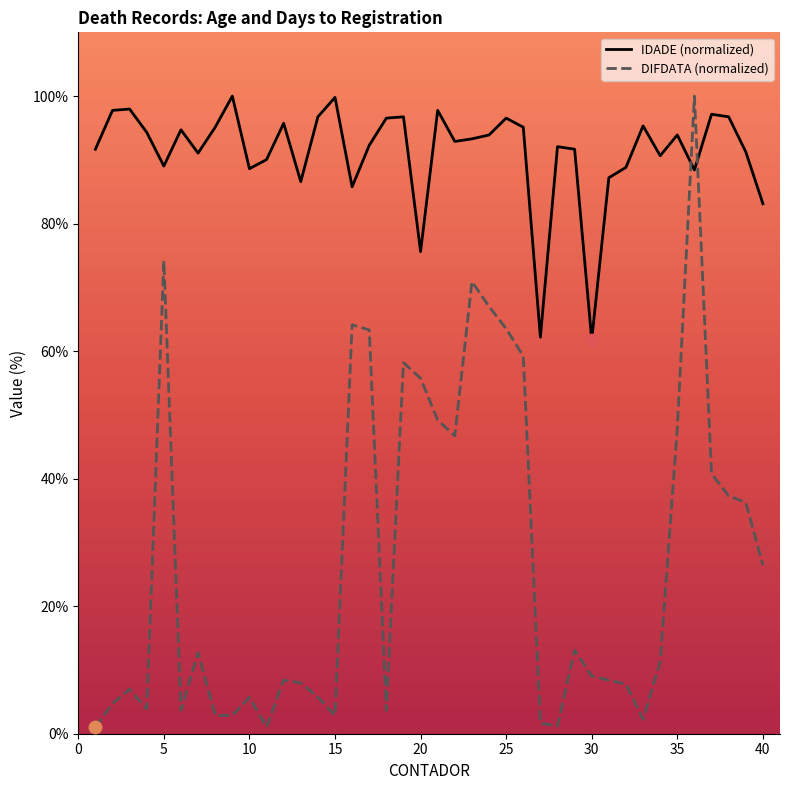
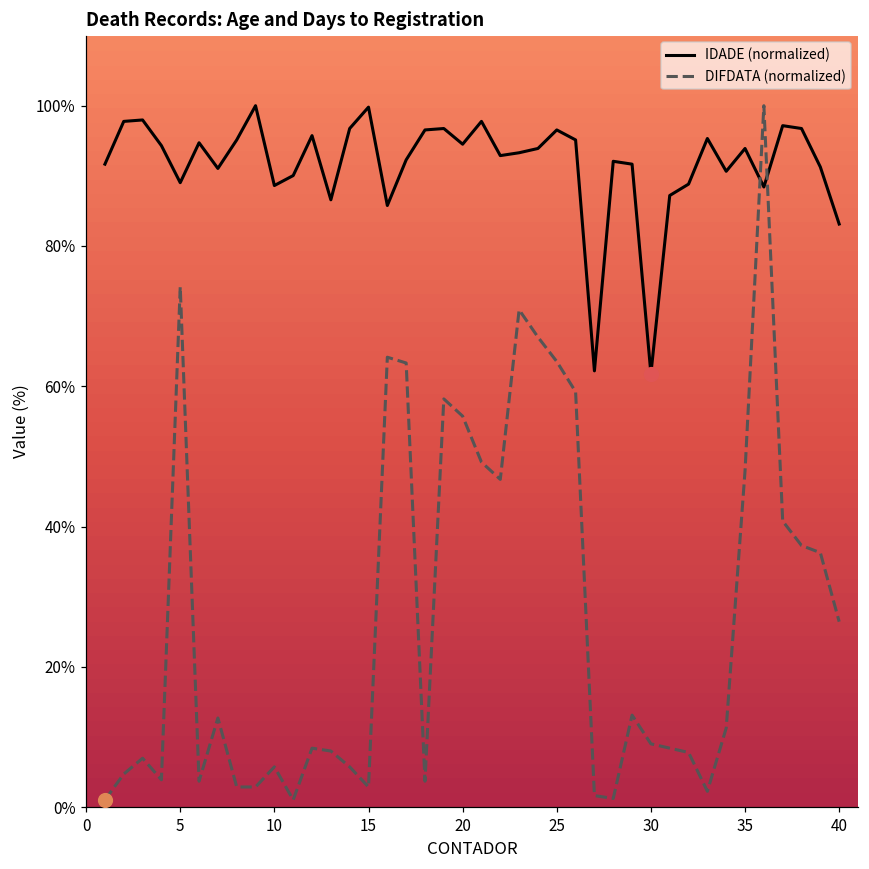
  {
    "IDADE (normalized)": {
      "5": "89%",
      "10": "89%",
      "15": "100%",
-     "20": "76%",
+     "20": "95%",
      "25": "97%",
      "35": "94%",
      "40": "83%"
    },
    "DIFDATA (normalized)": {
      "5": "74%",
      "10": "6%",
      "15": "3%",
      "20": "56%",
      "25": "64%",
      "30": "9%",
      "35": "48%",
      "40": "26%"
    }
  }
